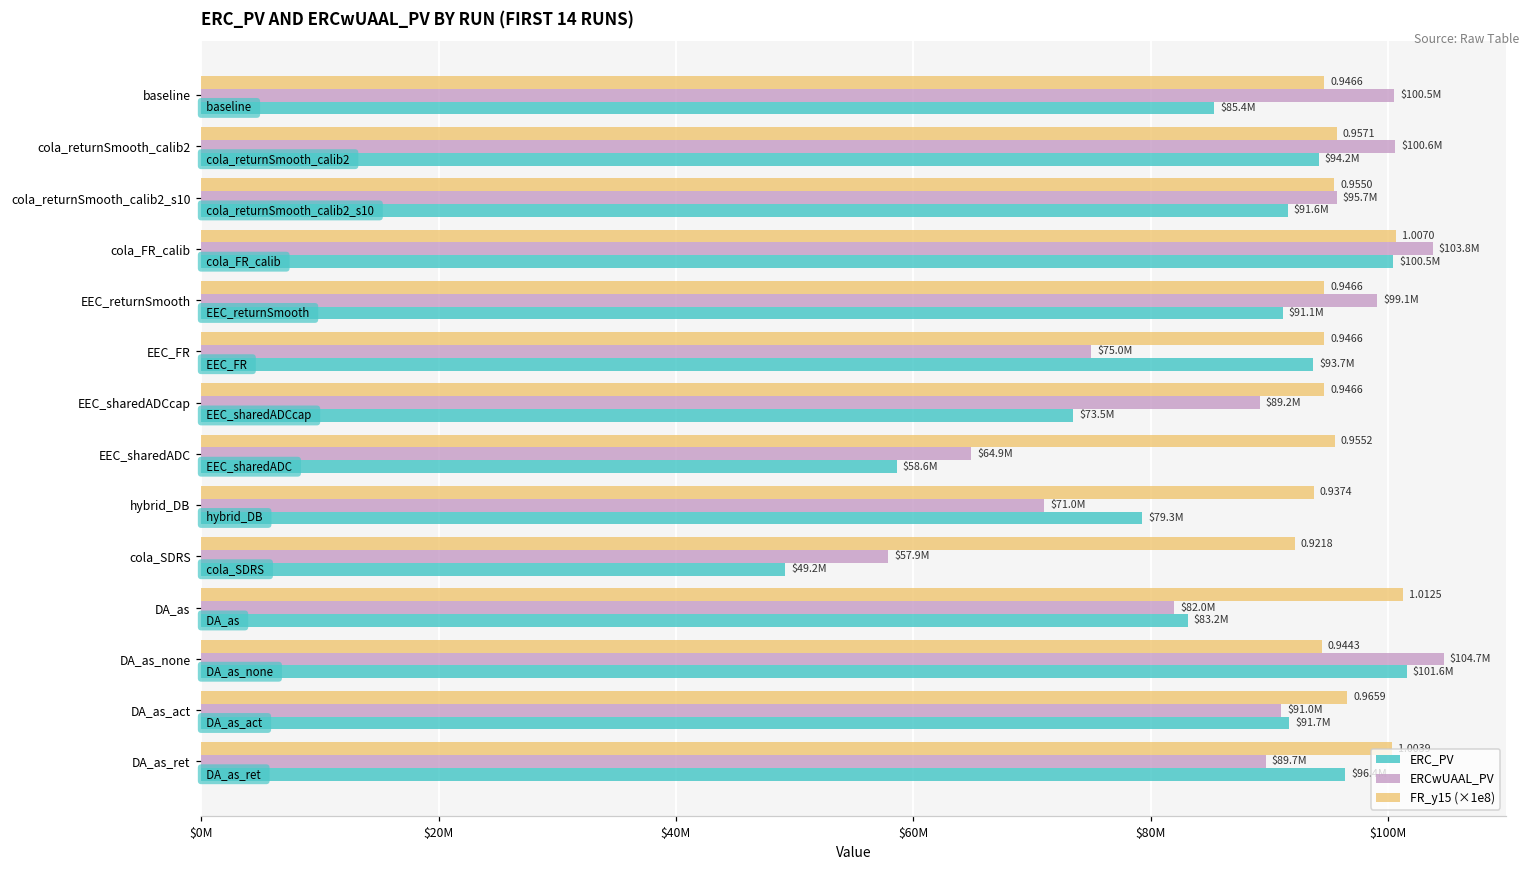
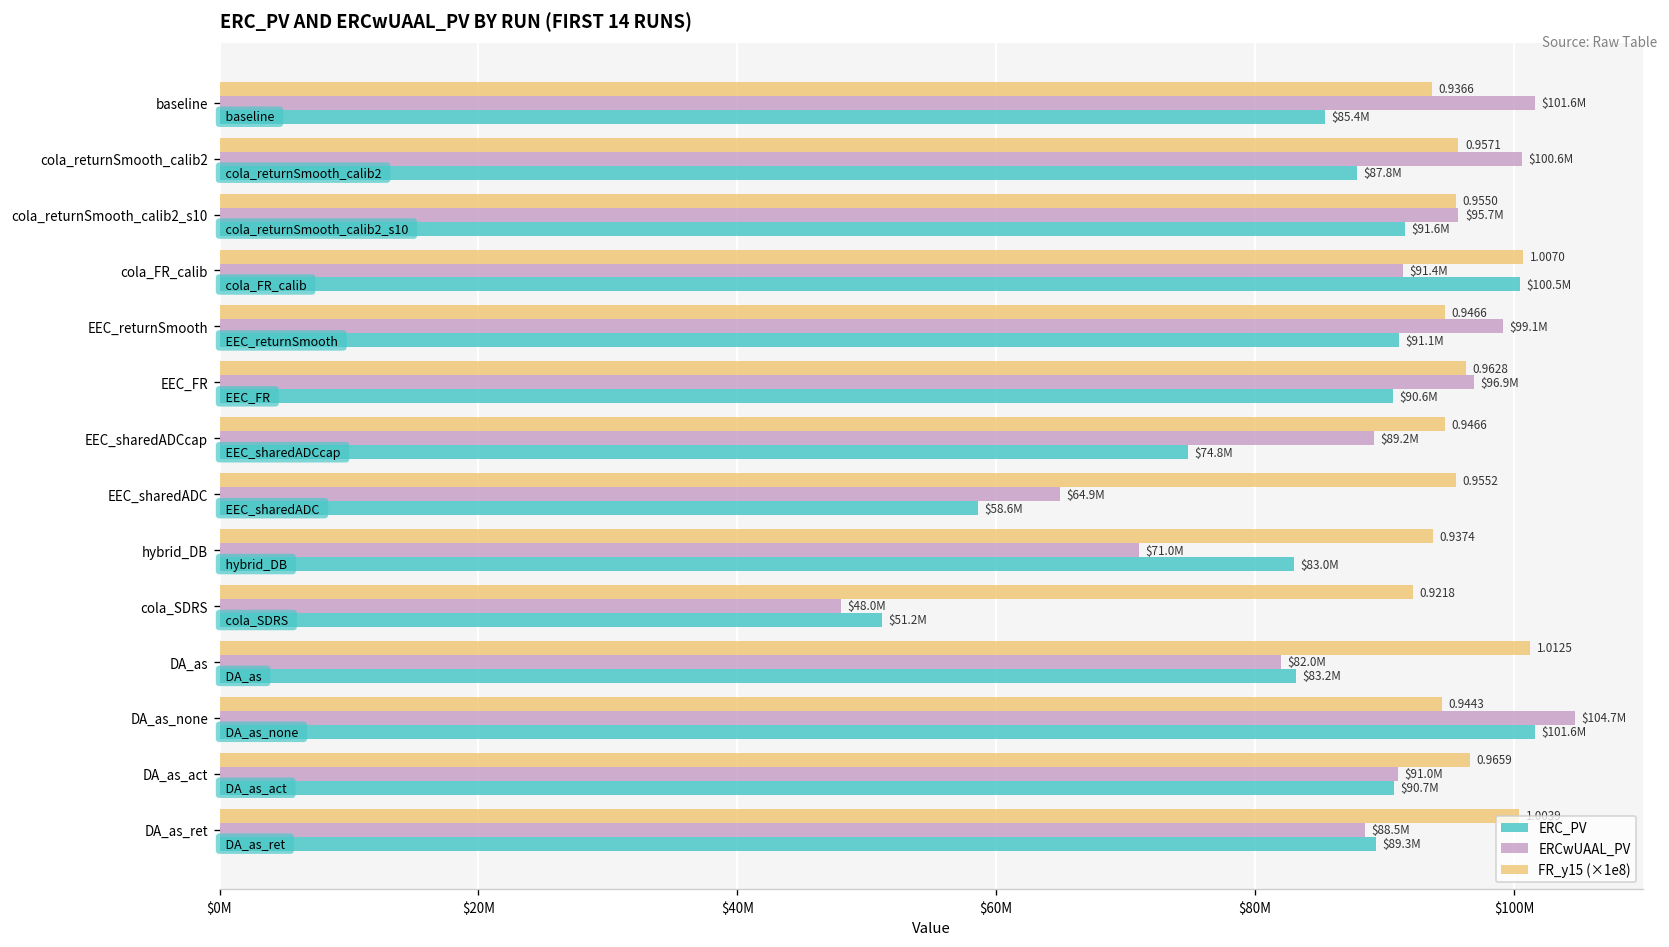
  {
    "ERC_PV": {
      "baseline": "$85.4M",
-     "cola_returnSmooth_calib2": "$94.2M",
+     "cola_returnSmooth_calib2": "$87.8M",
      "cola_returnSmooth_calib2_s10": "$91.6M",
      "cola_FR_calib": "$100.5M",
      "EEC_returnSmooth": "$91.1M",
-     "EEC_FR": "$93.7M",
-     "EEC_sharedADCcap": "$73.5M",
+     "EEC_FR": "$90.6M",
+     "EEC_sharedADCcap": "$74.8M",
      "EEC_sharedADC": "$58.6M",
-     "hybrid_DB": "$79.3M",
-     "cola_SDRS": "$49.2M",
+     "hybrid_DB": "$83.0M",
+     "cola_SDRS": "$51.2M",
      "DA_as": "$83.2M",
      "DA_as_none": "$101.6M",
-     "DA_as_act": "$91.7M",
-     "DA_as_ret": "$96400000"
+     "DA_as_act": "$90.7M",
+     "DA_as_ret": "$89300000"
    },
    "ERCwUAAL_PV": {
-     "baseline": "$100.5M",
+     "baseline": "$101.6M",
      "cola_returnSmooth_calib2": "$100.6M",
      "cola_returnSmooth_calib2_s10": "$95.7M",
-     "cola_FR_calib": "$103.8M",
+     "cola_FR_calib": "$91.4M",
      "EEC_returnSmooth": "$99.1M",
-     "EEC_FR": "$75.0M",
+     "EEC_FR": "$96.9M",
      "EEC_sharedADCcap": "$89.2M",
      "EEC_sharedADC": "$64.9M",
      "hybrid_DB": "$71.0M",
-     "cola_SDRS": "$57.9M",
+     "cola_SDRS": "$48.0M",
      "DA_as": "$82.0M",
      "DA_as_none": "$104.7M",
      "DA_as_act": "$91.0M",
-     "DA_as_ret": "$89.7M"
+     "DA_as_ret": "$88.5M"
    },
    "FR_y15 (×1e8)": {
-     "baseline": "0.9466",
-     "EEC_FR": "0.9466"
+     "baseline": "0.9366",
+     "EEC_FR": "0.9628"
    }
  }
